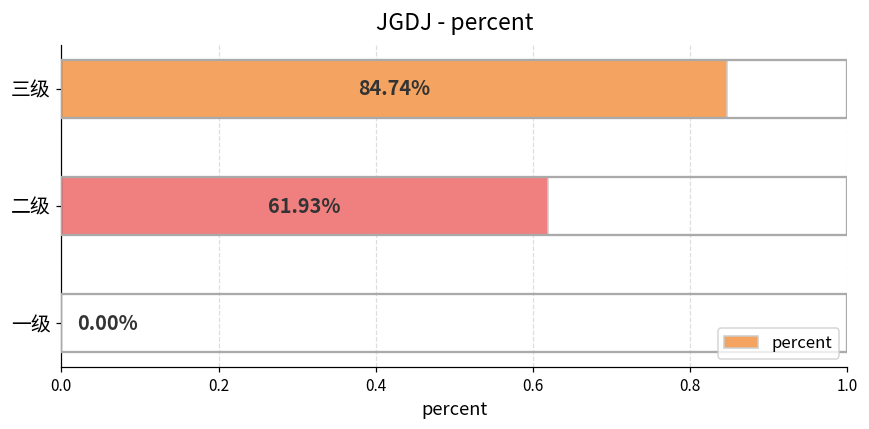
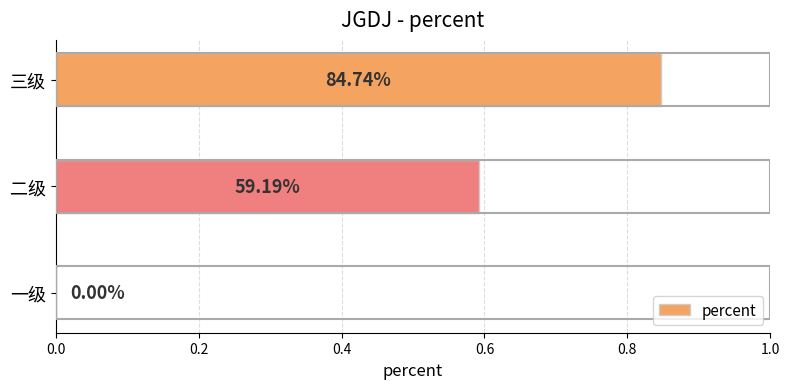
  {
    "三级": "84.74%",
-   "二级": "61.93%",
+   "二级": "59.19%",
    "一级": "0.00%"
  }
